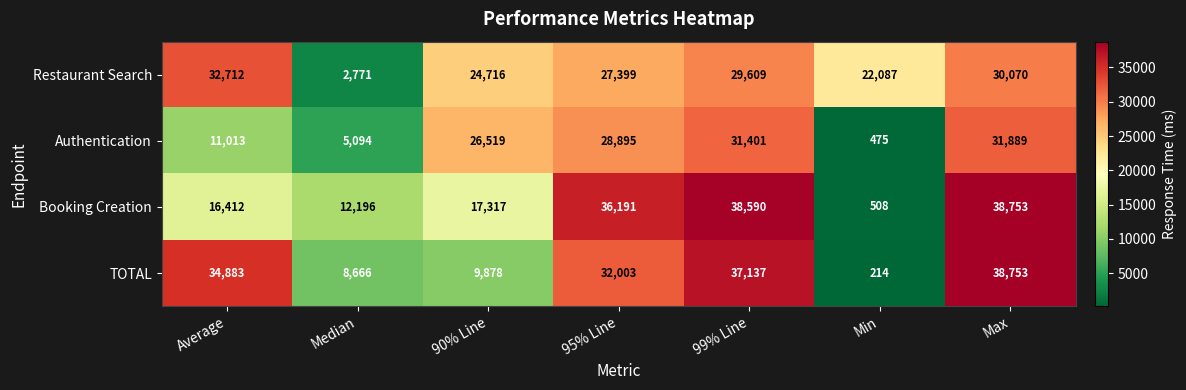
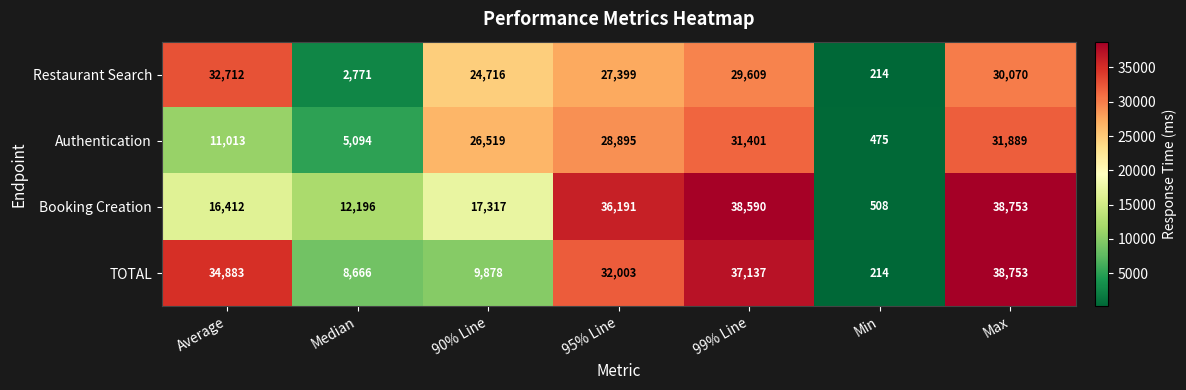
  {
    "Restaurant Search": {
      "Average": "32,712",
      "Median": "2,771",
      "90% Line": "24,716",
      "95% Line": "27,399",
      "99% Line": "29,609",
-     "Min": "22,087",
+     "Min": "214",
      "Max": "30,070"
    },
    "Authentication": {
      "Average": "11,013",
      "Median": "5,094",
      "90% Line": "26,519",
      "95% Line": "28,895",
      "99% Line": "31,401",
      "Min": "475",
      "Max": "31,889"
    },
    "Booking Creation": {
      "Average": "16,412",
      "Median": "12,196",
      "90% Line": "17,317",
      "95% Line": "36,191",
      "99% Line": "38,590",
      "Min": "508",
      "Max": "38,753"
    },
    "TOTAL": {
      "Average": "34,883",
      "Median": "8,666",
      "90% Line": "9,878",
      "95% Line": "32,003",
      "99% Line": "37,137",
      "Min": "214",
      "Max": "38,753"
    }
  }
